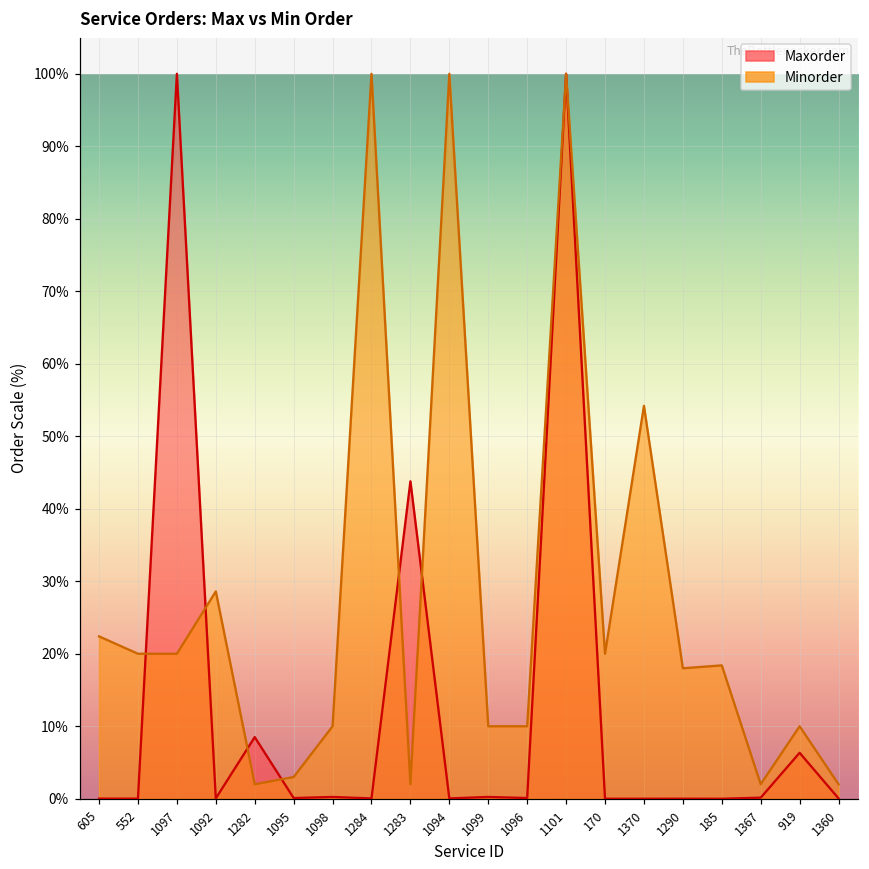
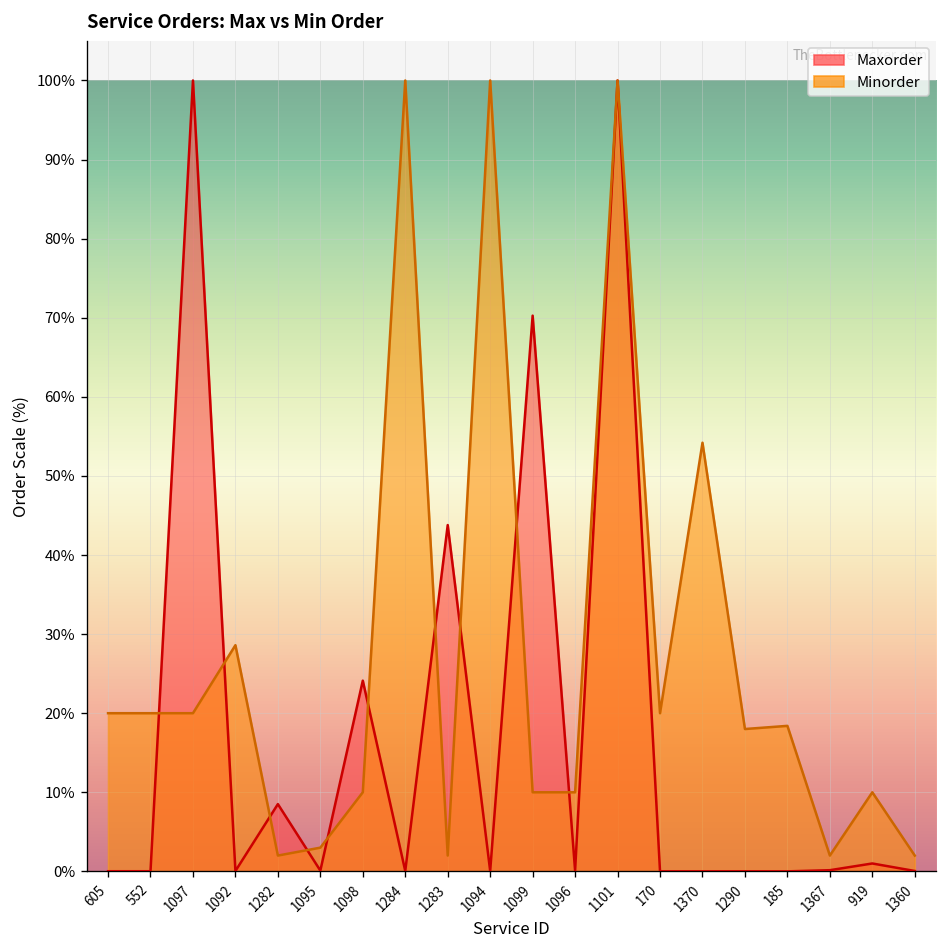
  {
    "Maxorder": {
      "605": "0%",
      "552": "0%",
      "1097": "100%",
      "1092": "0%",
      "1282": "9%",
      "1095": "0%",
-     "1098": "0%",
+     "1098": "24%",
      "1284": "0%",
      "1283": "44%",
      "1094": "0%",
-     "1099": "0%",
+     "1099": "70%",
      "1096": "0%",
      "170": "0%",
      "1370": "0%",
      "1290": "0%",
      "185": "0%",
      "1367": "0%",
-     "919": "6%",
+     "919": "1%",
      "1360": "0%"
    },
    "Minorder": {
-     "605": "22%",
+     "605": "20%",
      "552": "20%",
      "1097": "20%",
      "1092": "29%",
      "1282": "2%",
      "1095": "3%",
      "1098": "10%",
      "1284": "100%",
      "1283": "2%",
      "1094": "100%",
      "1099": "10%",
      "1096": "10%",
      "170": "20%",
      "1370": "54%",
      "1290": "18%",
      "185": "18%",
      "1367": "2%",
      "919": "10%",
      "1360": "2%"
    }
  }
